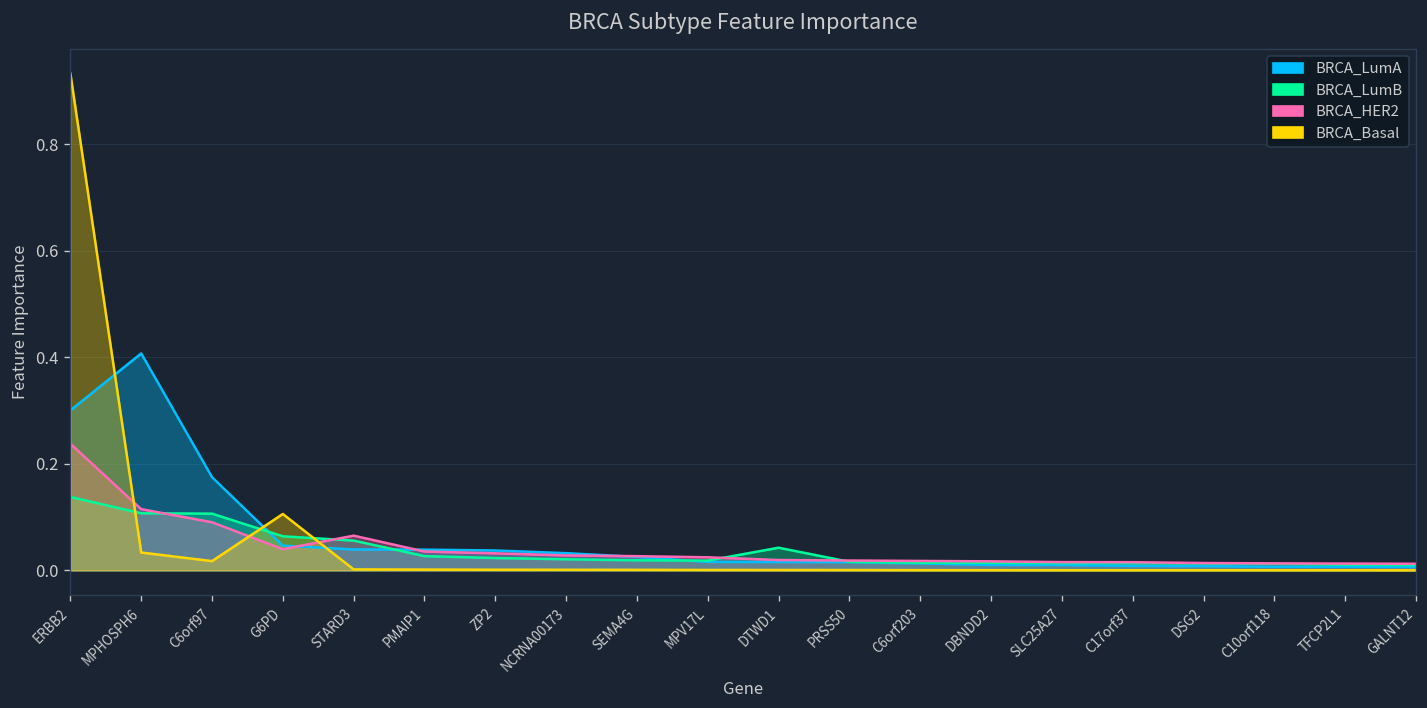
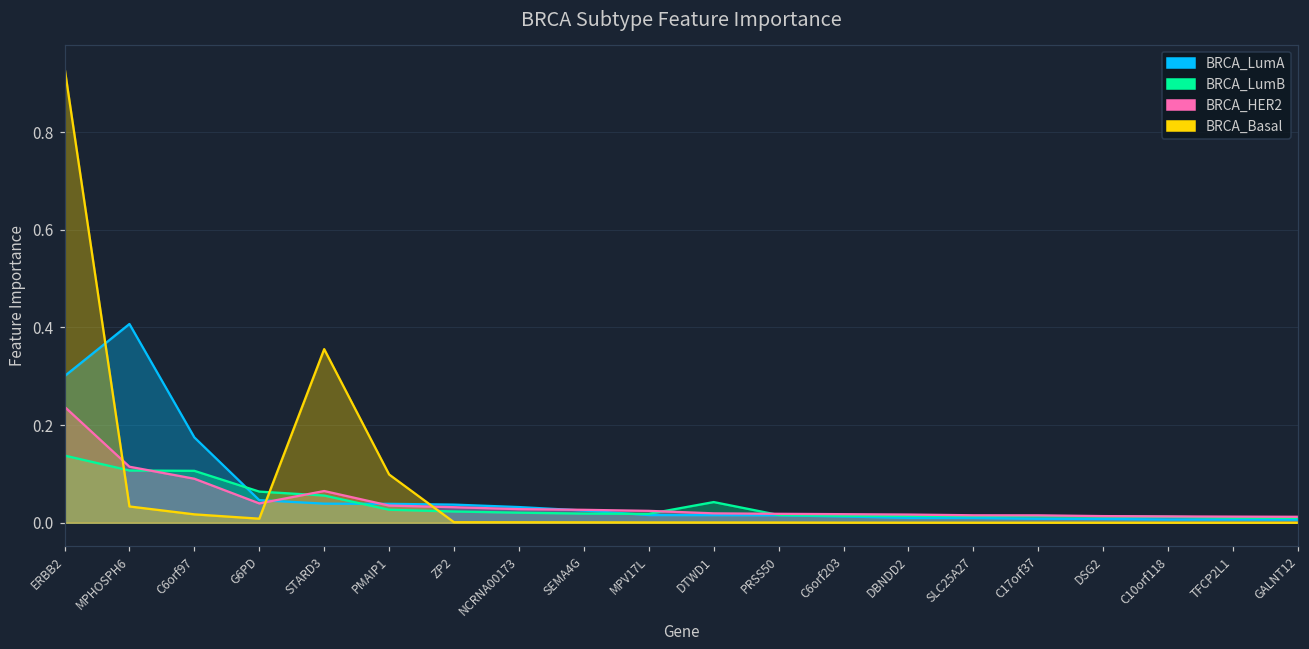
  {
    "BRCA_LumA": {
      "ERBB2": 0.30,
      "MPHOSPH6": 0.41,
      "C6orf97": 0.17,
      "G6PD": 0.05,
      "STARD3": 0.04
    },
    "BRCA_LumB": {
      "ERBB2": 0.14,
      "MPHOSPH6": 0.11,
      "C6orf97": 0.11,
      "G6PD": 0.06,
      "STARD3": 0.06,
      "PMAIP1": 0.03,
      "ZP2": 0.02,
      "NCRNA00173": 0.02,
      "SEMA4G": 0.02,
      "DTWD1": 0.04
    },
    "BRCA_HER2": {
      "ERBB2": 0.24,
      "MPHOSPH6": 0.11,
      "C6orf97": 0.09,
      "G6PD": 0.04,
      "STARD3": 0.06,
      "MPV17L": 0.02
    },
    "BRCA_Basal": {
      "ERBB2": 0.93,
      "MPHOSPH6": 0.03,
      "C6orf97": 0.02,
-     "G6PD": 0.11,
-     "STARD3": 0.00,
-     "PMAIP1": 0.00,
+     "G6PD": 0.01,
+     "STARD3": 0.36,
+     "PMAIP1": 0.10,
      "ZP2": 0.00,
      "NCRNA00173": 0.00,
      "SEMA4G": 0.00,
      "MPV17L": 0.00,
      "DTWD1": 0.00,
      "PRSS50": 0.00,
      "C6orf203": 0.00,
      "DBNDD2": 0.00,
      "SLC25A27": 0.00,
      "C17orf37": 0.00,
      "DSG2": 0.00,
      "C10orf118": 0.00,
      "TFCP2L1": 0.00,
      "GALNT12": 0.00
    }
  }
